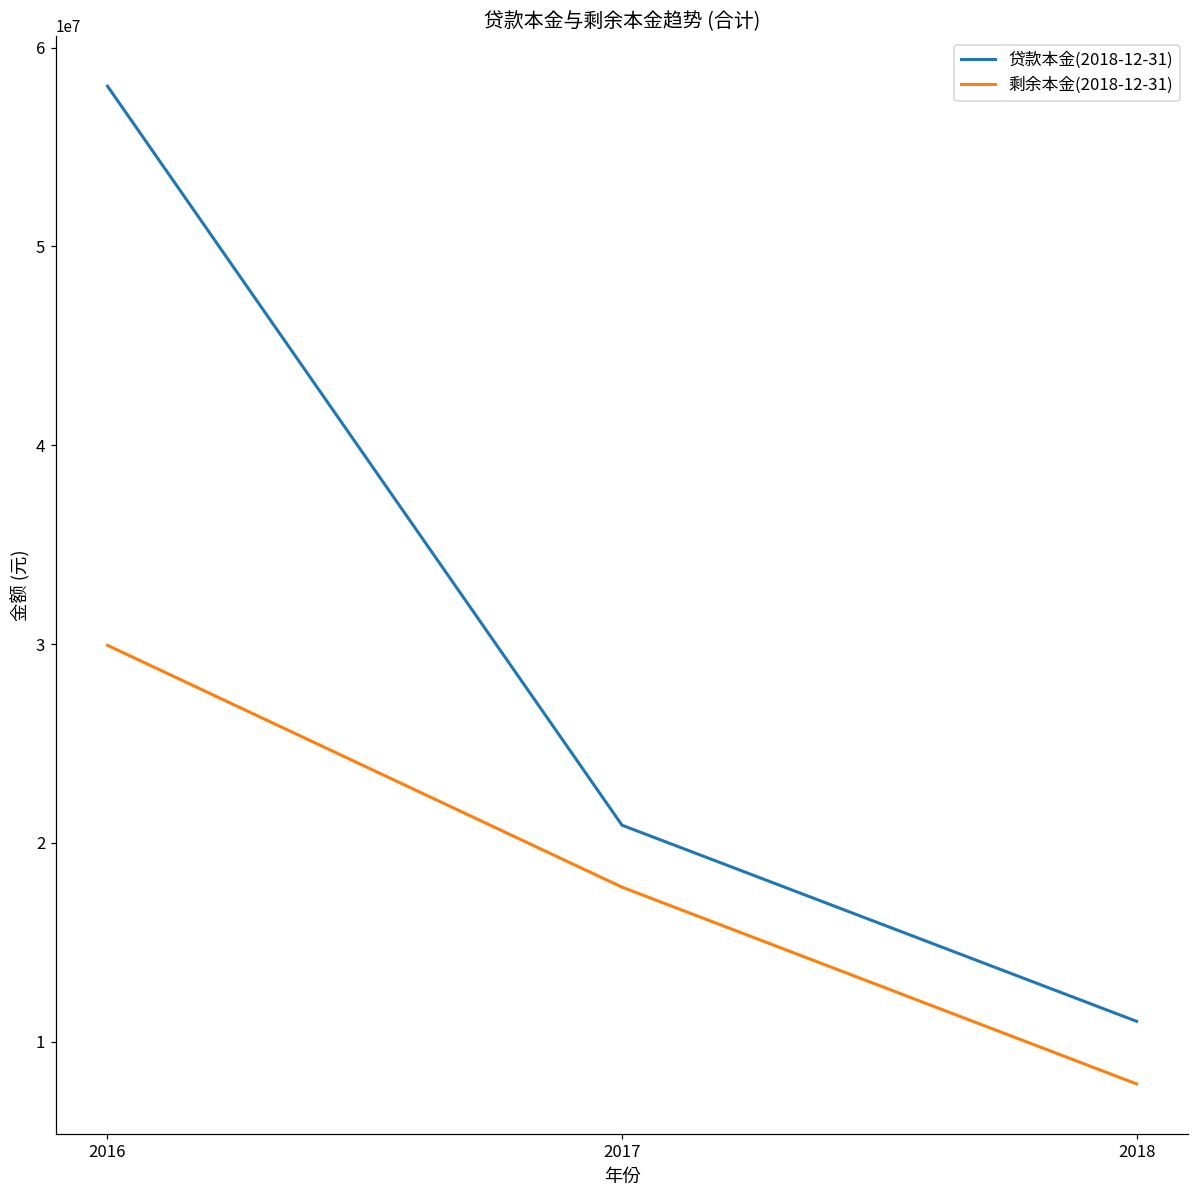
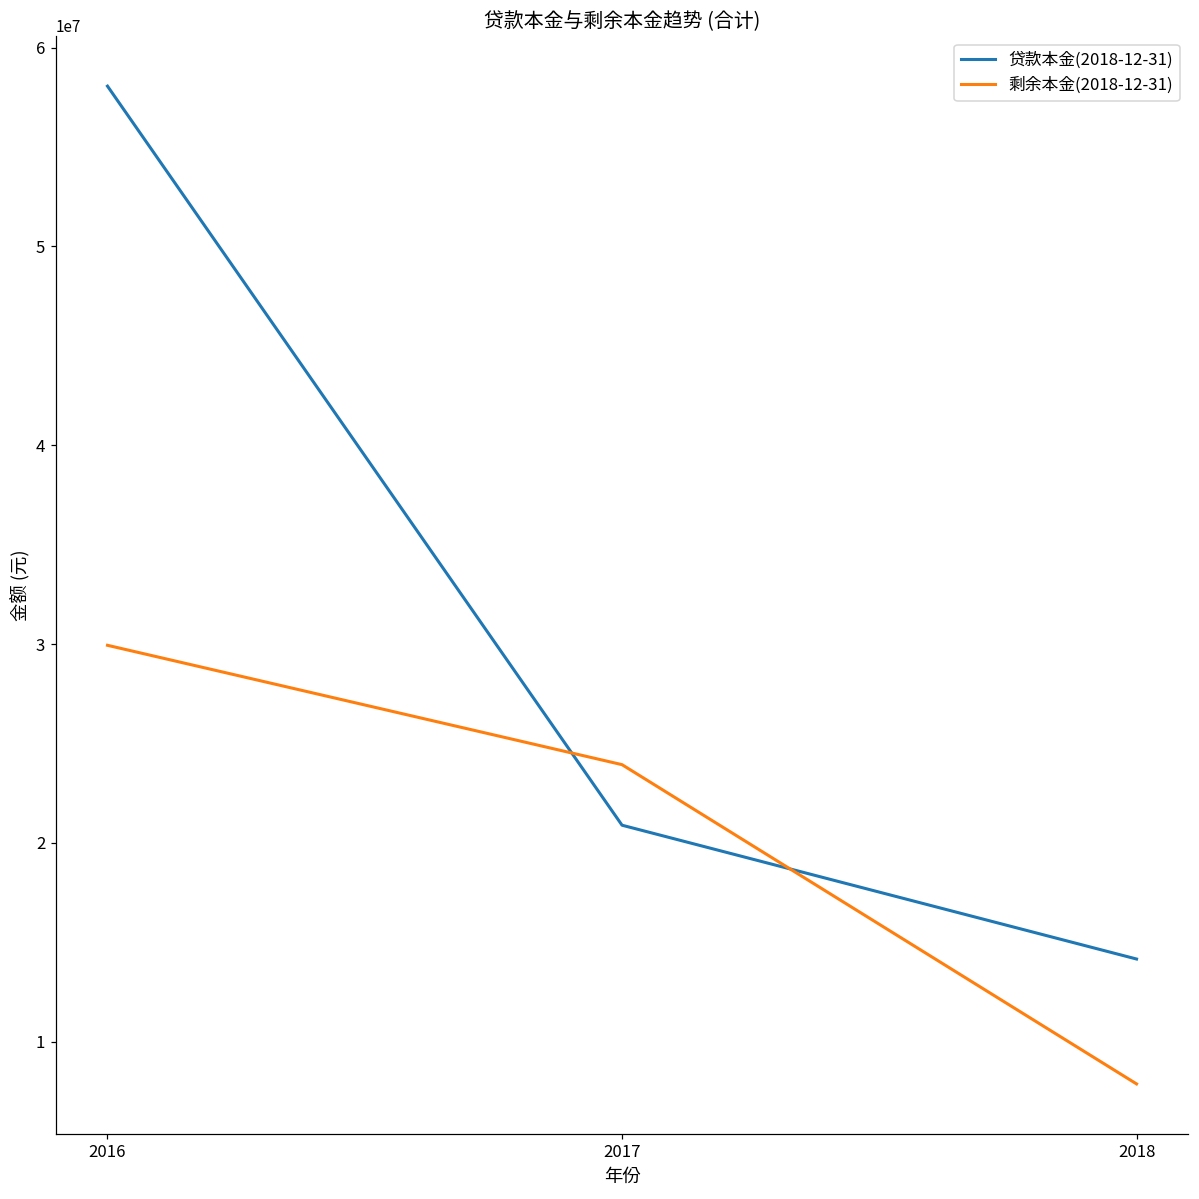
  {
    "贷款本金(2018-12-31)": {
      "2016": 58100000,
      "2017": 20900000,
-     "2018": 11000000
+     "2018": 14200000
    },
    "剩余本金(2018-12-31)": {
      "2016": 29900000,
-     "2017": 17800000,
+     "2017": 23900000,
      "2018": 7900000
    }
  }
